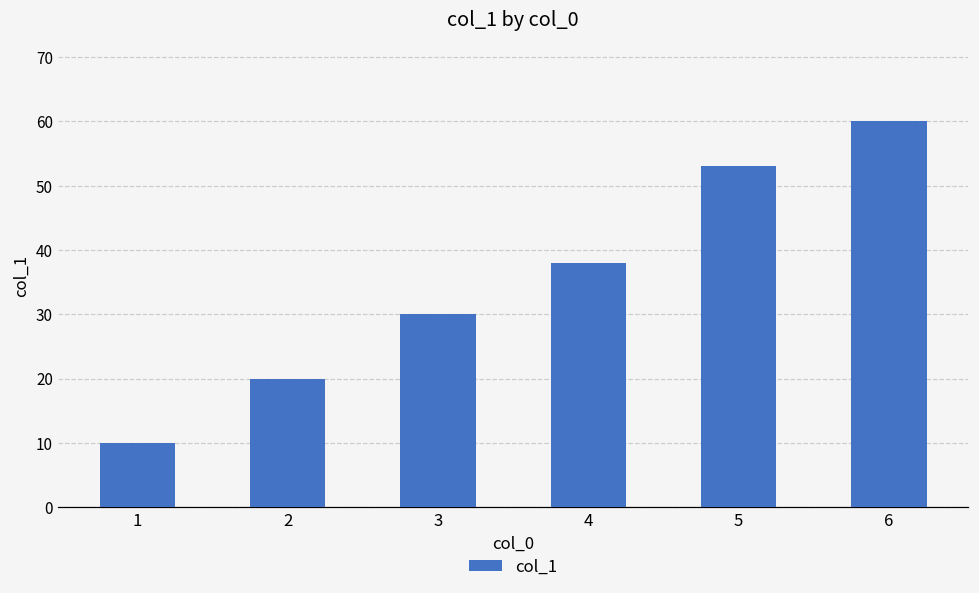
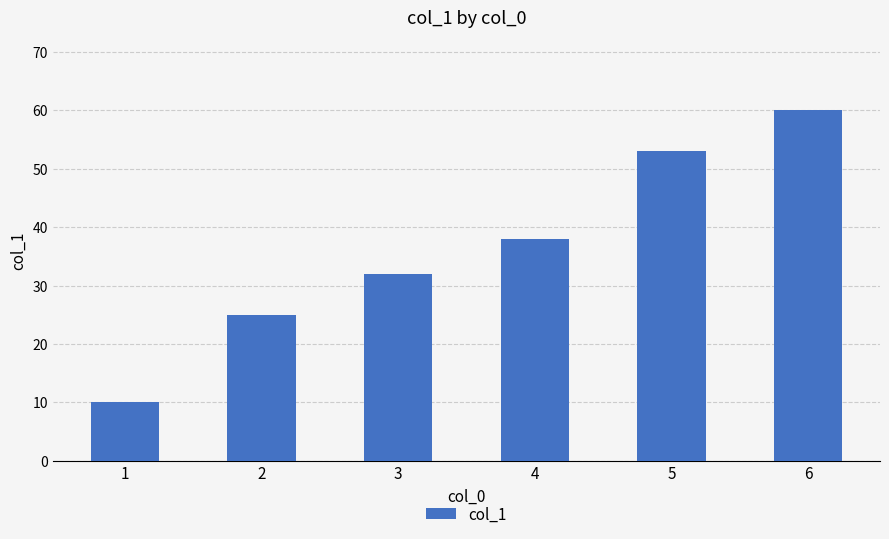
  {
    "1": 10,
-   "2": 20,
-   "3": 30,
+   "2": 25,
+   "3": 32,
    "4": 38,
    "5": 53,
    "6": 60
  }
